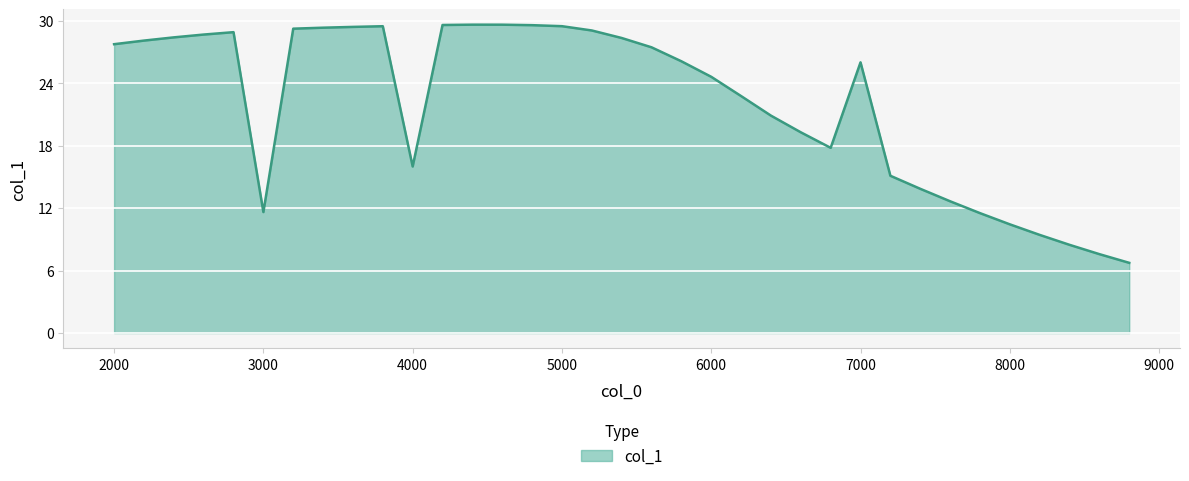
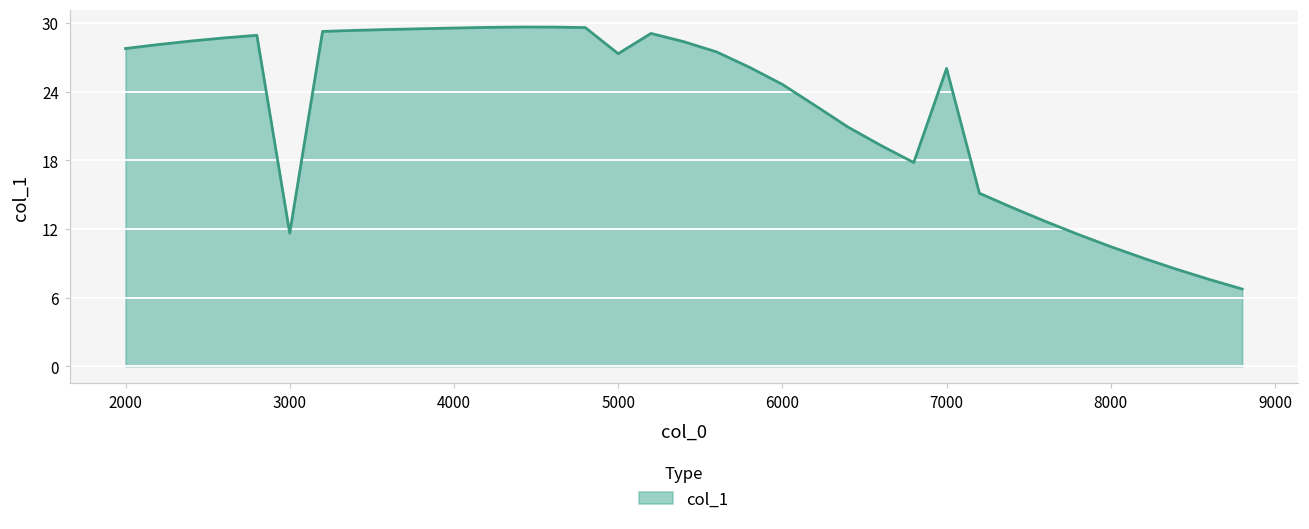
  {
    "2000": 27.8,
    "3000": 11.6,
-   "4000": 16.0,
-   "5000": 29.5,
+   "4000": 29.6,
+   "5000": 27.3,
    "6000": 24.6,
    "7000": 26.0,
    "8000": 10.4
  }
